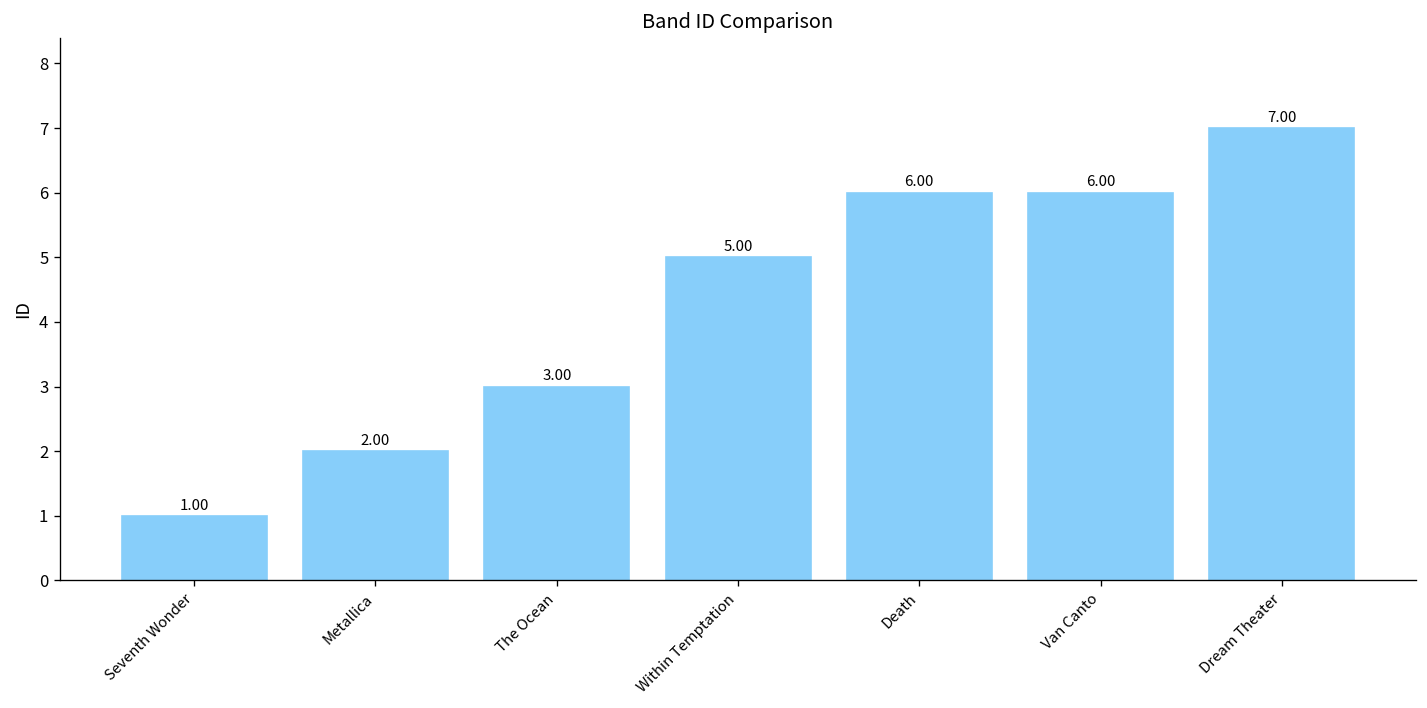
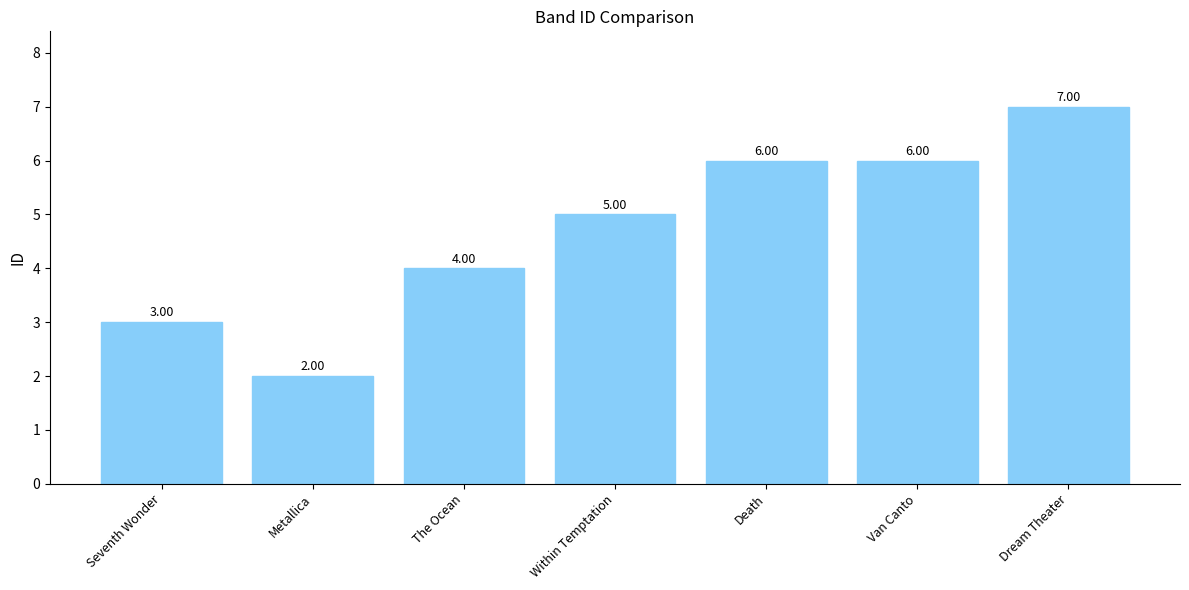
  {
-   "Seventh Wonder": 1.00,
+   "Seventh Wonder": 3.00,
    "Metallica": 2.00,
-   "The Ocean": 3.00,
+   "The Ocean": 4.00,
    "Within Temptation": 5.00,
    "Death": 6.00,
    "Van Canto": 6.00,
    "Dream Theater": 7.00
  }
